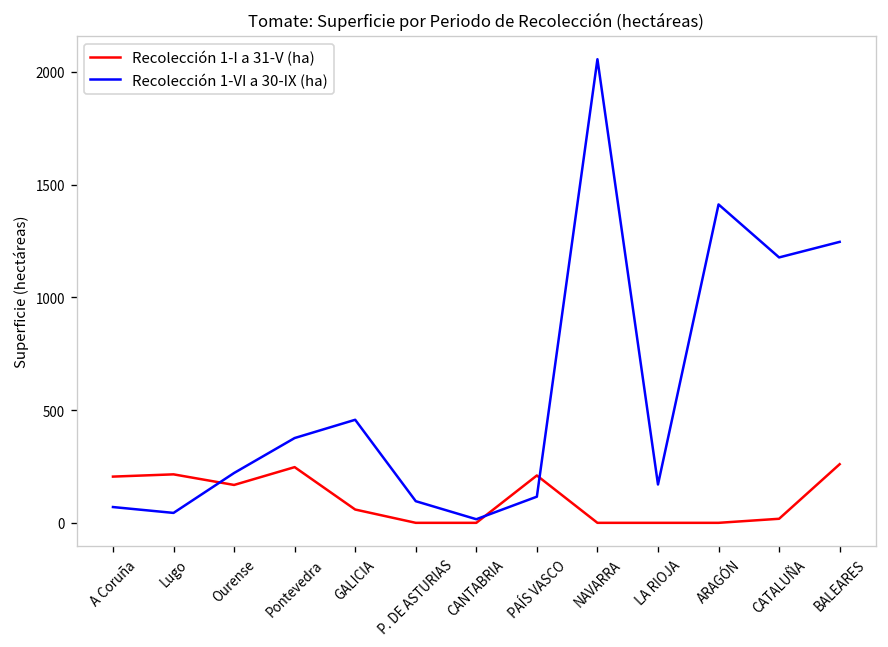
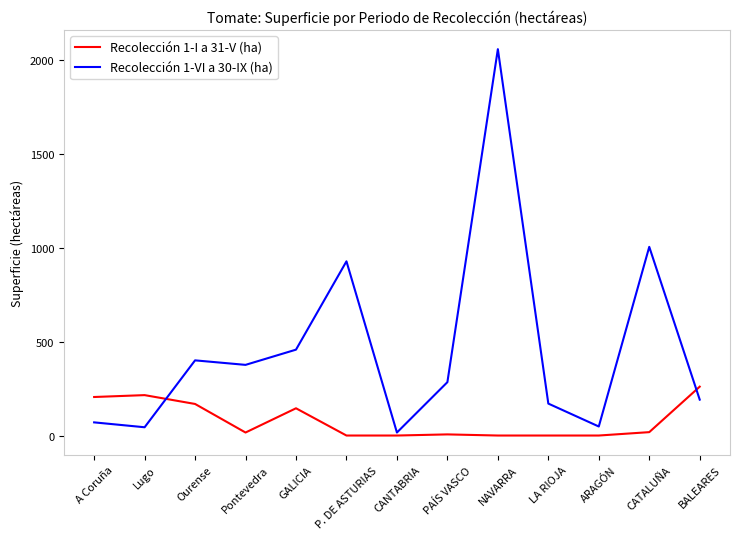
  {
    "Recolección 1-I a 31-V (ha)": {
      "A Coruña": 210,
      "Lugo": 220,
      "Ourense": 170,
-     "Pontevedra": 250,
-     "GALICIA": 60,
+     "Pontevedra": 20,
+     "GALICIA": 150,
      "P. DE ASTURIAS": 0,
      "CANTABRIA": 0,
-     "PAÍS VASCO": 210,
+     "PAÍS VASCO": 10,
      "NAVARRA": 0,
      "LA RIOJA": 0,
      "ARAGÓN": 0,
      "CATALUÑA": 20,
      "BALEARES": 260
    },
    "Recolección 1-VI a 30-IX (ha)": {
      "A Coruña": 70,
      "Lugo": 40,
-     "Ourense": 220,
+     "Ourense": 400,
      "Pontevedra": 380,
      "GALICIA": 460,
-     "P. DE ASTURIAS": 100,
+     "P. DE ASTURIAS": 930,
      "CANTABRIA": 20,
-     "PAÍS VASCO": 120,
+     "PAÍS VASCO": 280,
      "NAVARRA": 2060,
      "LA RIOJA": 170,
-     "ARAGÓN": 1410,
-     "CATALUÑA": 1180,
-     "BALEARES": 1250
+     "ARAGÓN": 50,
+     "CATALUÑA": 1000,
+     "BALEARES": 190
    }
  }
